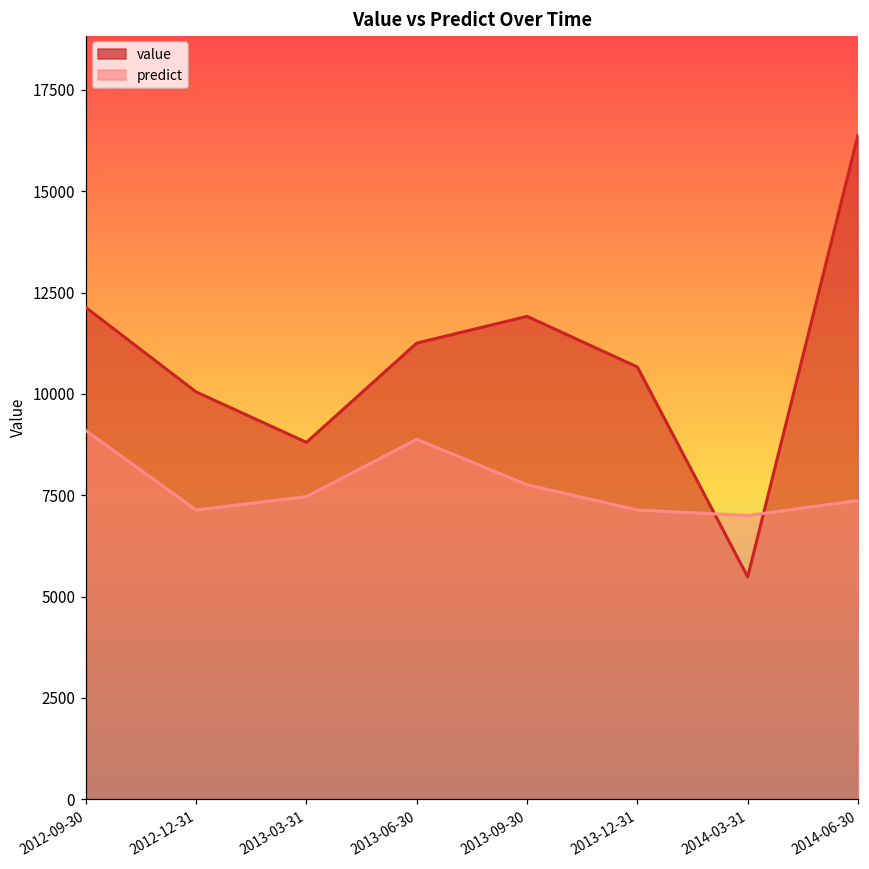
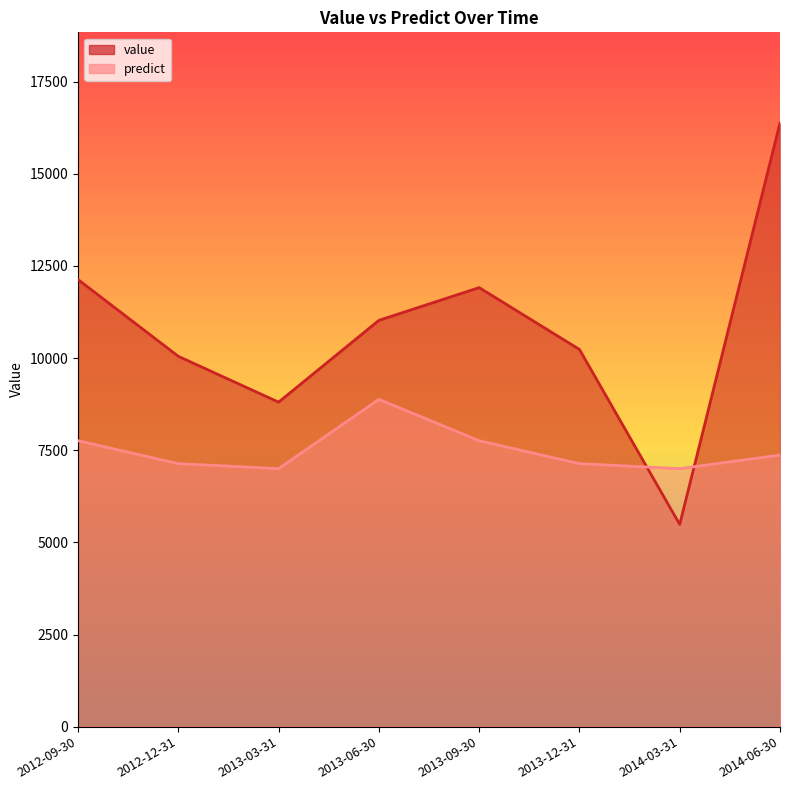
  {
    "value": {
      "2012-09-30": 12100,
      "2012-12-31": 10000,
      "2013-03-31": 8800,
-     "2013-06-30": 11300,
+     "2013-06-30": 11000,
      "2013-09-30": 11900,
-     "2013-12-31": 10700,
+     "2013-12-31": 10200,
      "2014-03-31": 5500,
      "2014-06-30": 16400
    },
    "predict": {
-     "2012-09-30": 9100,
+     "2012-09-30": 7800,
      "2012-12-31": 7100,
-     "2013-03-31": 7500,
+     "2013-03-31": 7000,
      "2013-06-30": 8900,
      "2013-09-30": 7800,
      "2013-12-31": 7100,
      "2014-03-31": 7000,
      "2014-06-30": 7400
    }
  }
